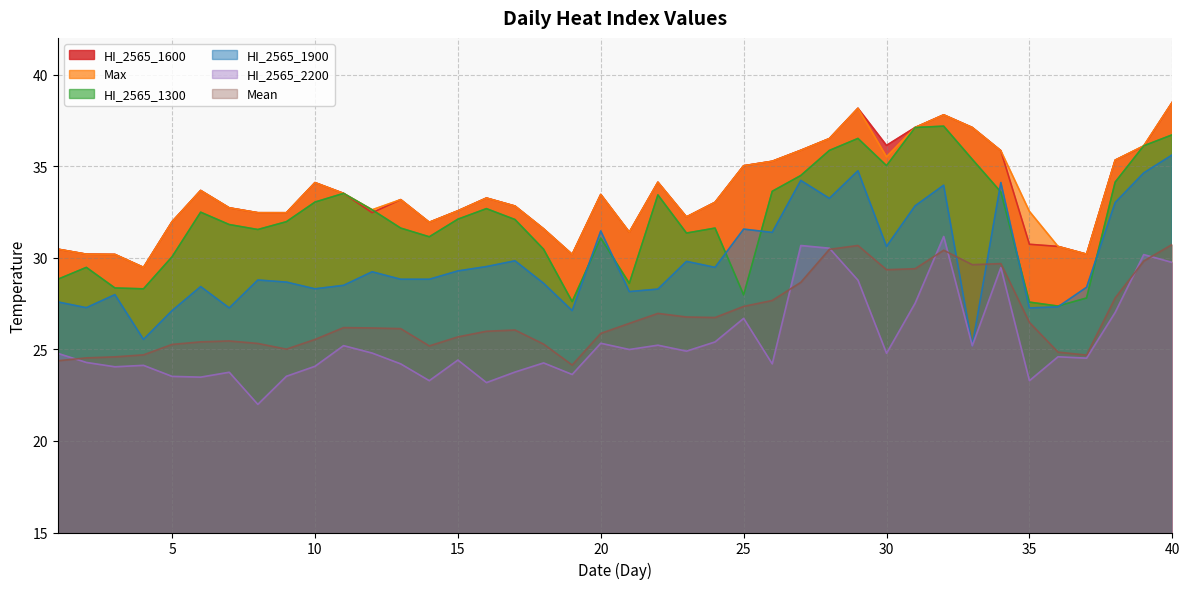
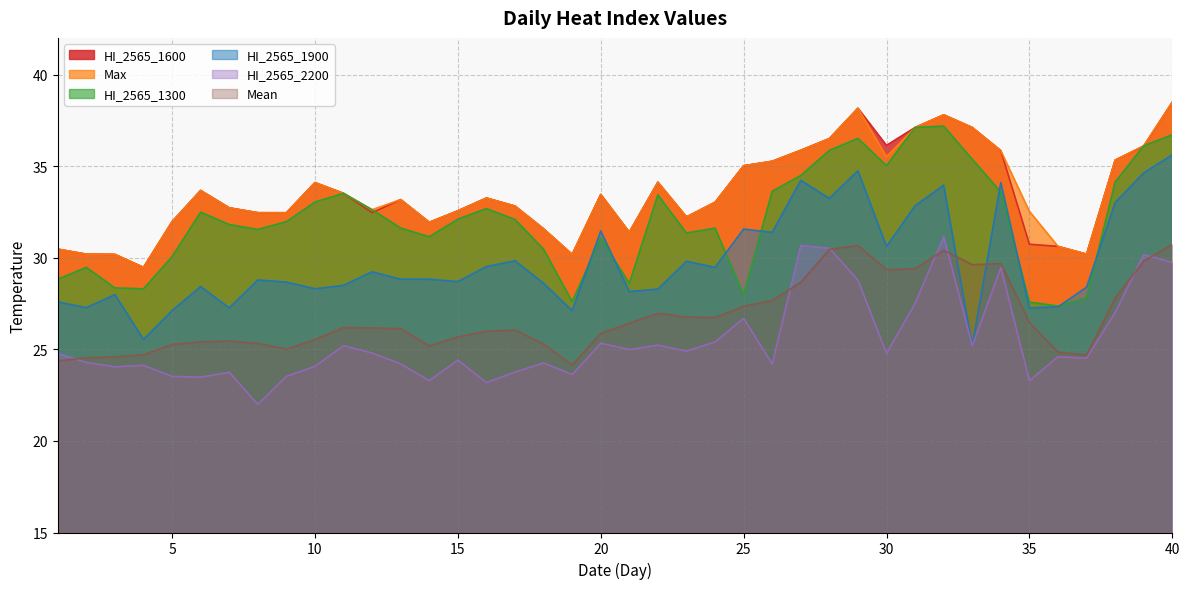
  {
    "HI_2565_1600": {
      "30": 36.1,
      "35": 30.7
    },
    "Max": {
      "30": 35.5,
      "35": 32.5
    },
    "HI_2565_1300": {
      "5": 30.1,
      "10": 33.0,
      "15": 32.1,
      "20": 31.1,
      "25": 28.0,
      "30": 35.0,
      "35": 27.6,
      "40": 36.7
    },
    "HI_2565_1900": {
      "5": 27.1,
      "10": 28.3,
-     "15": 29.3,
+     "15": 28.7,
      "20": 31.5,
      "25": 31.6,
      "30": 30.6,
      "35": 27.3,
      "40": 35.6
    }
  }
